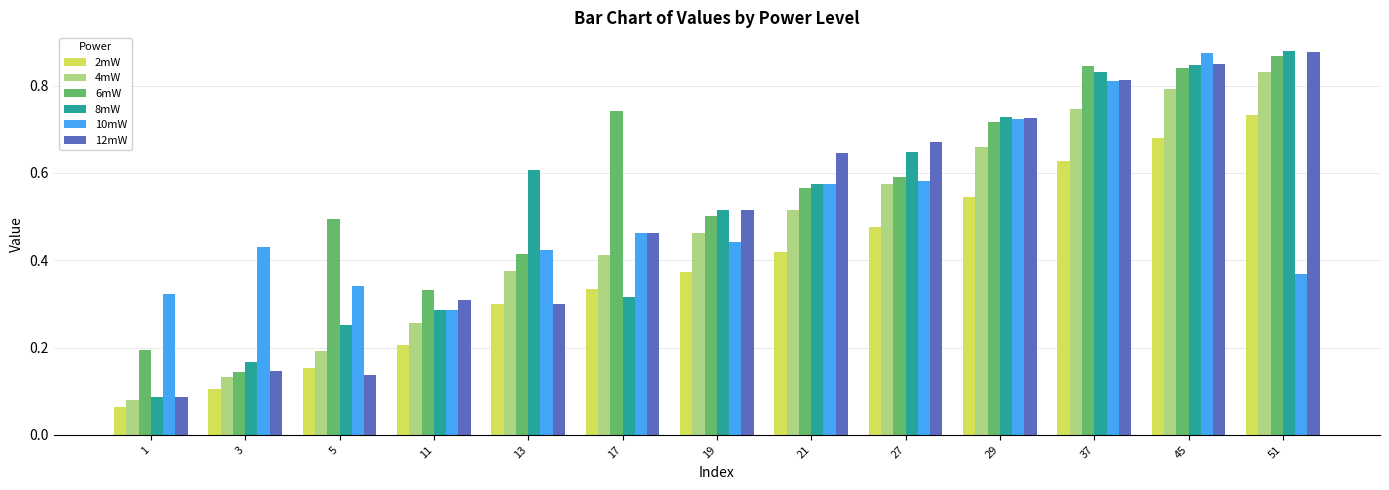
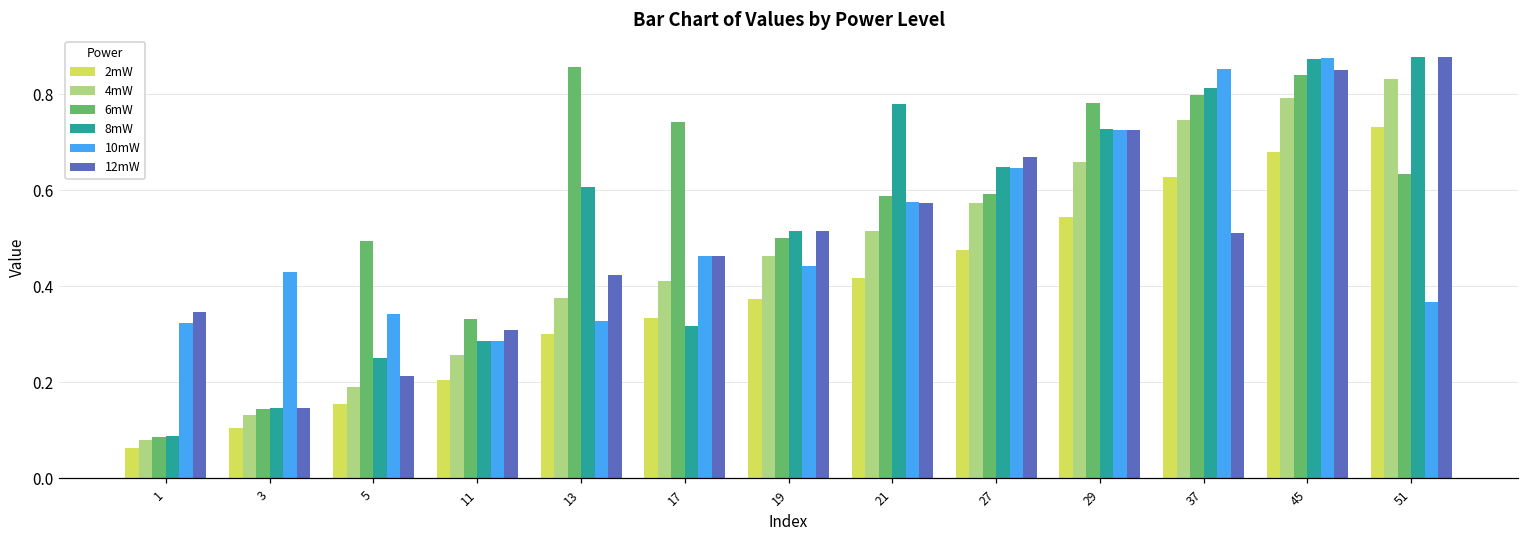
  {
    "6mW": {
-     "1": 0.19,
+     "1": 0.09,
      "3": 0.14,
      "5": 0.49,
      "11": 0.33,
-     "13": 0.41,
+     "13": 0.86,
      "17": 0.74,
      "19": 0.50,
-     "21": 0.56,
+     "21": 0.59,
      "27": 0.59,
-     "29": 0.72,
-     "37": 0.84,
+     "29": 0.78,
+     "37": 0.80,
      "45": 0.84,
-     "51": 0.87
+     "51": 0.63
    },
    "8mW": {
      "1": 0.09,
-     "3": 0.17,
+     "3": 0.15,
      "5": 0.25,
      "11": 0.29,
      "13": 0.61,
      "17": 0.32,
      "19": 0.52,
-     "21": 0.57,
+     "21": 0.78,
      "27": 0.65,
      "29": 0.73,
-     "37": 0.83,
-     "45": 0.85,
+     "37": 0.81,
+     "45": 0.87,
      "51": 0.88
    },
    "10mW": {
      "1": 0.32,
      "3": 0.43,
      "5": 0.34,
      "11": 0.29,
-     "13": 0.42,
+     "13": 0.33,
      "17": 0.46,
      "19": 0.44,
      "21": 0.57,
-     "27": 0.58,
+     "27": 0.65,
      "29": 0.72,
-     "37": 0.81,
+     "37": 0.85,
      "45": 0.88,
      "51": 0.37
    },
    "12mW": {
-     "1": 0.09,
+     "1": 0.35,
      "3": 0.15,
-     "5": 0.14,
+     "5": 0.21,
      "11": 0.31,
-     "13": 0.30,
+     "13": 0.42,
      "17": 0.46,
      "19": 0.52,
-     "21": 0.65,
+     "21": 0.57,
      "27": 0.67,
      "29": 0.73,
-     "37": 0.81,
+     "37": 0.51,
      "45": 0.85,
      "51": 0.88
    }
  }
